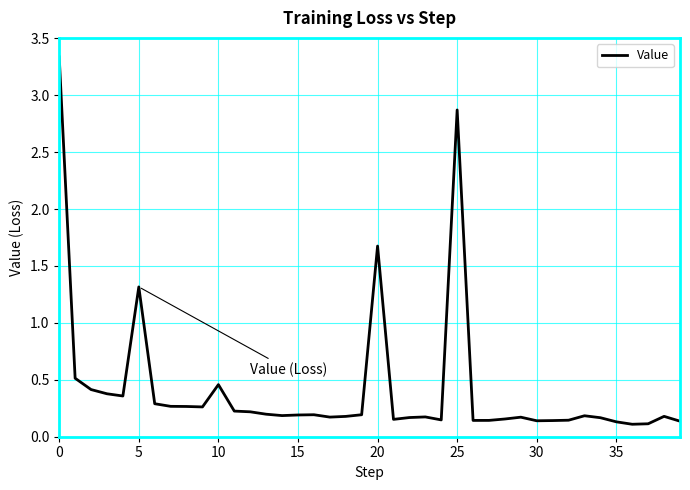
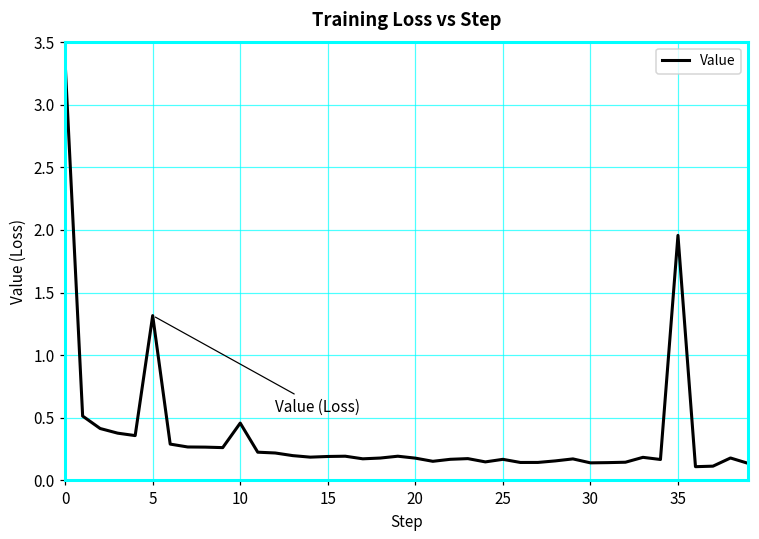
  {
    "0": 3.34,
    "5": 1.32,
    "10": 0.46,
    "15": 0.19,
-   "20": 1.67,
-   "25": 2.87,
+   "20": 0.18,
+   "25": 0.17,
    "30": 0.14,
-   "35": 0.13
+   "35": 1.96
  }
